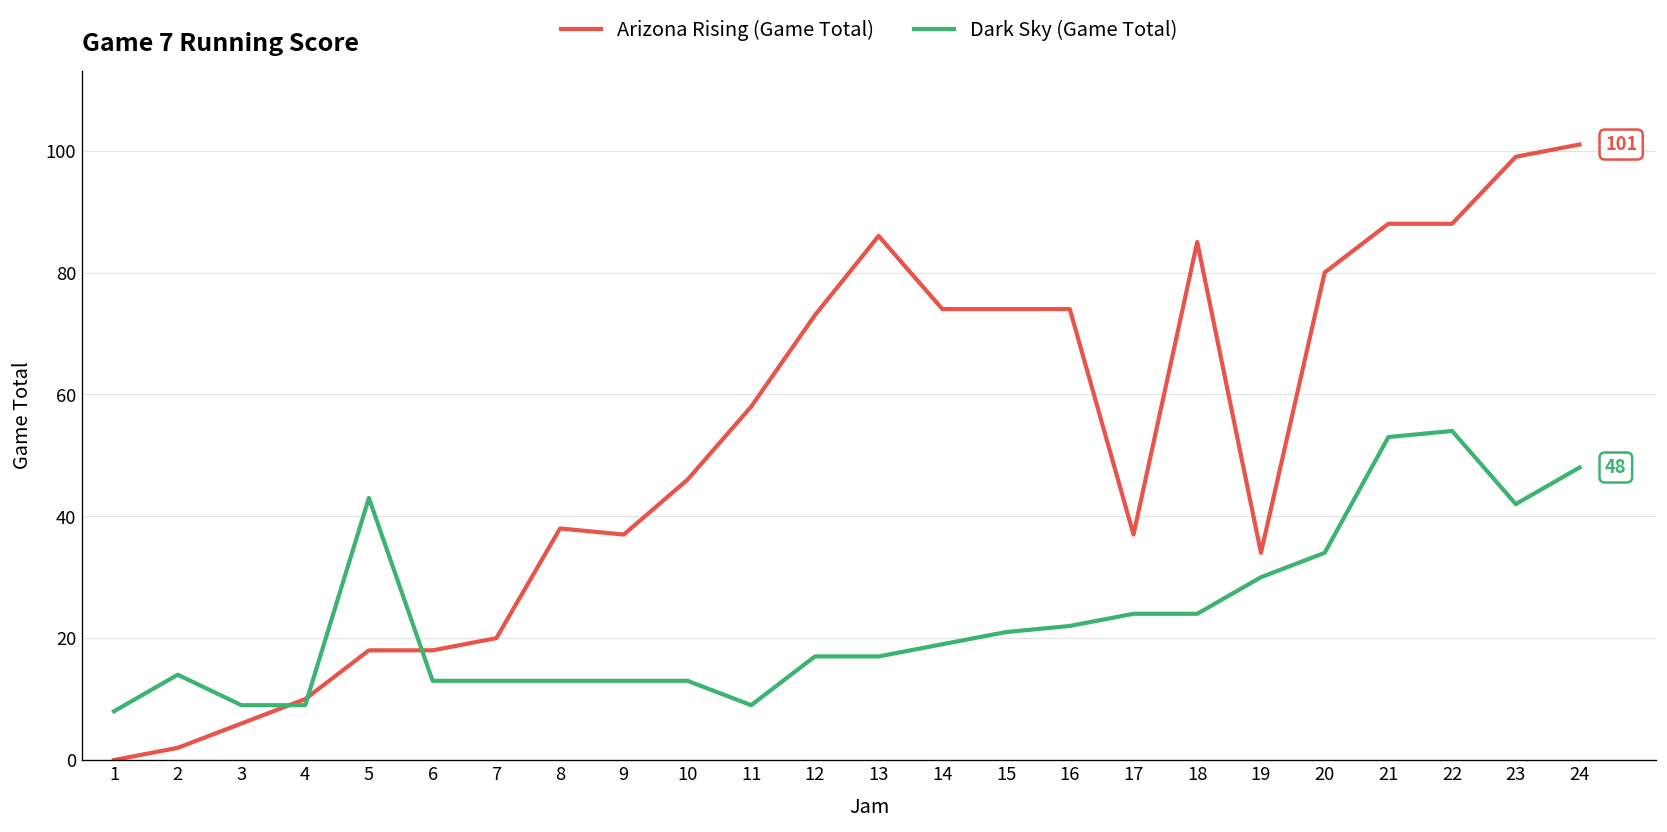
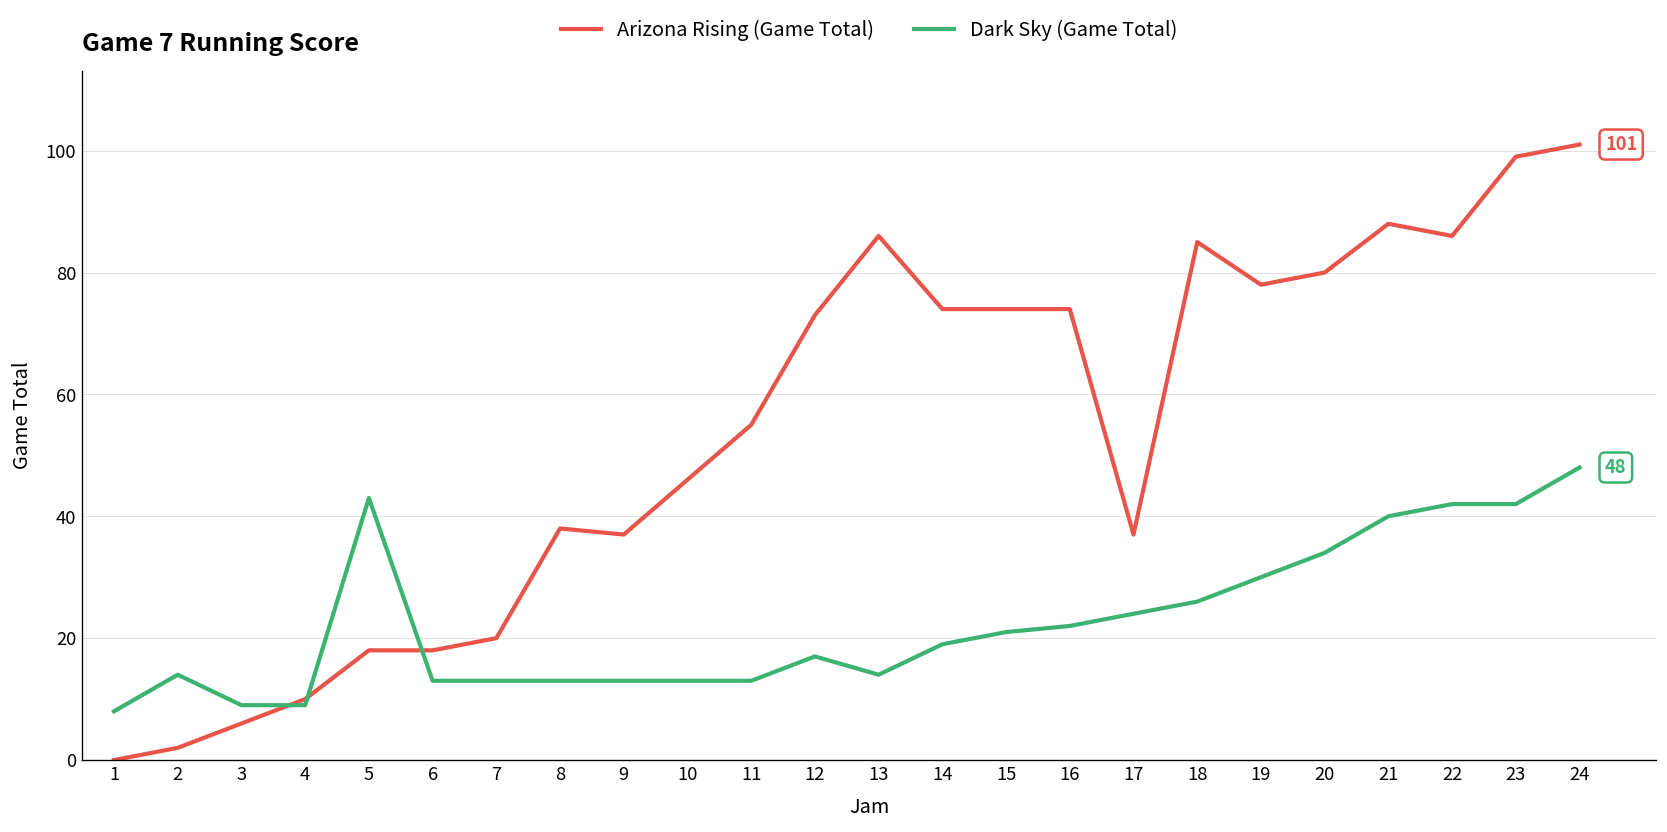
  {
    "Arizona Rising (Game Total)": {
      "1": 0,
      "2": 2,
      "3": 6,
      "4": 10,
      "5": 18,
      "6": 18,
      "7": 20,
      "8": 38,
      "9": 37,
      "10": 46,
-     "11": 58,
+     "11": 55,
      "12": 73,
      "13": 86,
      "14": 74,
      "15": 74,
      "16": 74,
      "17": 37,
      "18": 85,
-     "19": 34,
+     "19": 78,
      "20": 80,
      "21": 88,
-     "22": 88,
+     "22": 86,
      "23": 99
    },
    "Dark Sky (Game Total)": {
      "1": 8,
      "2": 14,
      "3": 9,
      "4": 9,
      "5": 43,
      "6": 13,
      "7": 13,
      "8": 13,
      "9": 13,
      "10": 13,
-     "11": 9,
+     "11": 13,
      "12": 17,
-     "13": 17,
+     "13": 14,
      "14": 19,
      "15": 21,
      "16": 22,
      "17": 24,
-     "18": 24,
+     "18": 26,
      "19": 30,
      "20": 34,
-     "21": 53,
-     "22": 54,
+     "21": 40,
+     "22": 42,
      "23": 42
    }
  }
